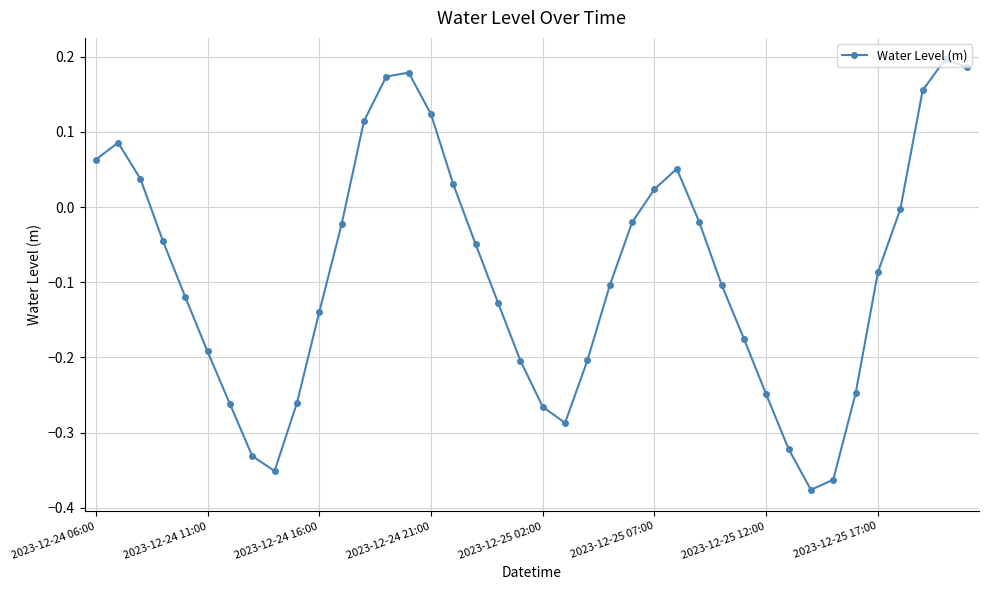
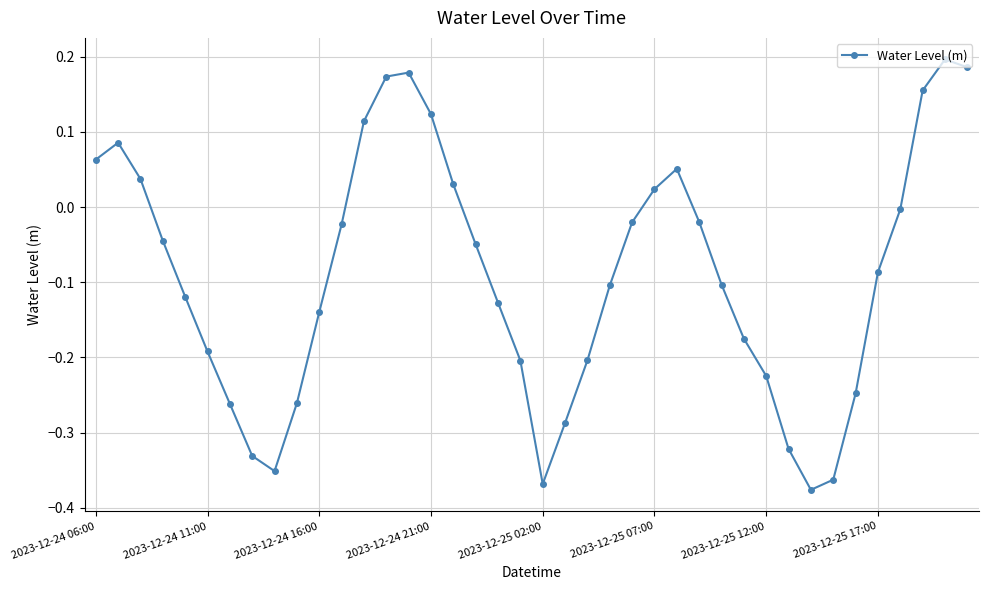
  {
    "2023-12-24 06:00": 0.06,
    "2023-12-24 11:00": -0.19,
    "2023-12-24 16:00": -0.14,
    "2023-12-24 21:00": 0.12,
-   "2023-12-25 02:00": -0.27,
+   "2023-12-25 02:00": -0.37,
    "2023-12-25 07:00": 0.02,
-   "2023-12-25 12:00": -0.25,
+   "2023-12-25 12:00": -0.22,
    "2023-12-25 17:00": -0.09
  }
